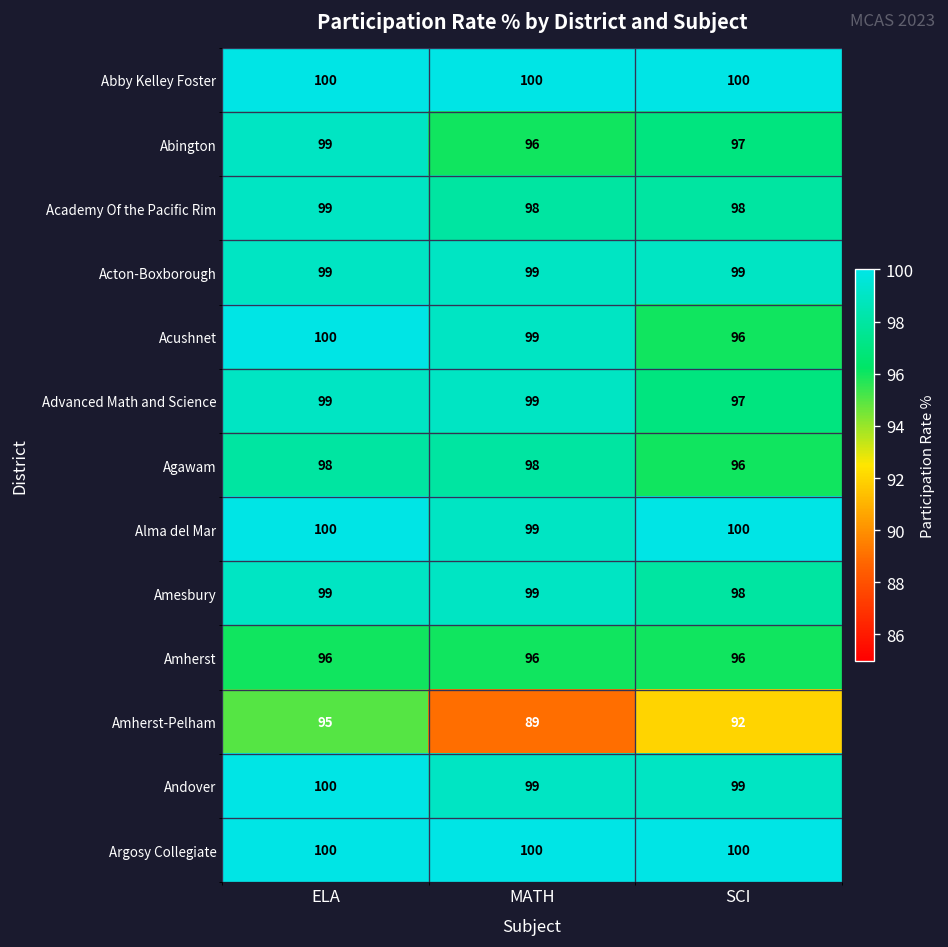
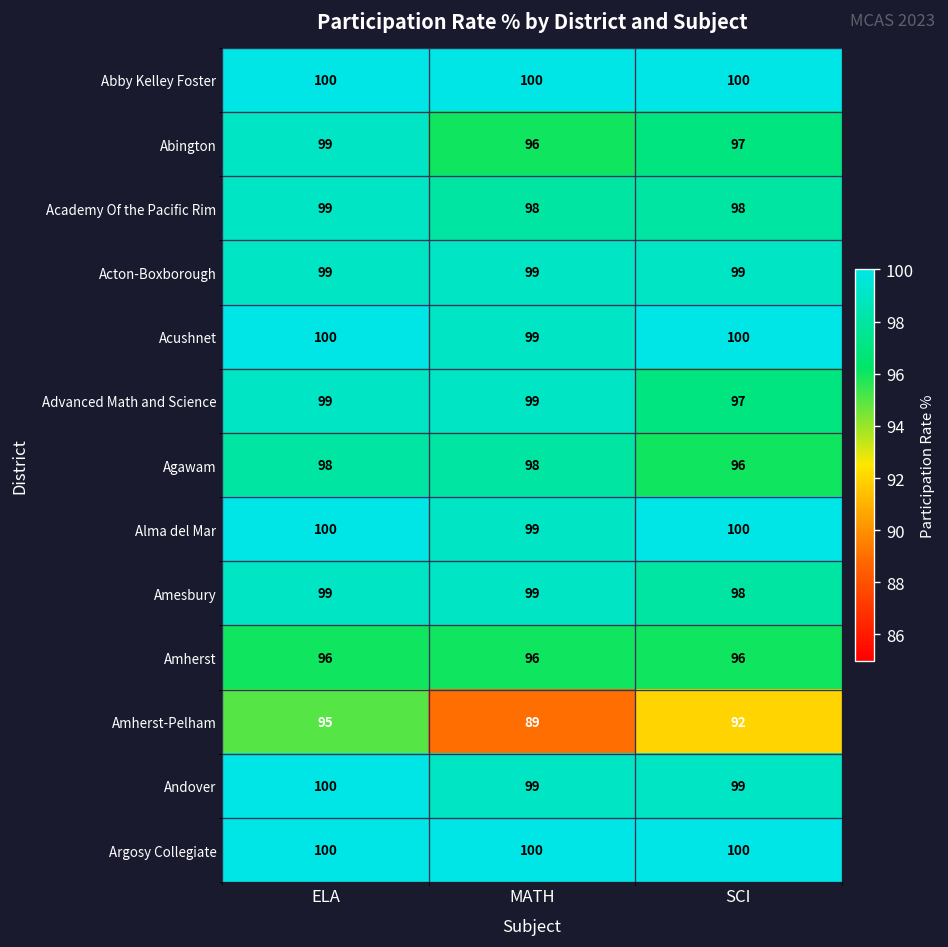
  {
    "Abby Kelley Foster": {
      "ELA": 100,
      "MATH": 100,
      "SCI": 100
    },
    "Abington": {
      "ELA": 99,
      "MATH": 96,
      "SCI": 97
    },
    "Academy Of the Pacific Rim": {
      "ELA": 99,
      "MATH": 98,
      "SCI": 98
    },
    "Acton-Boxborough": {
      "ELA": 99,
      "MATH": 99,
      "SCI": 99
    },
    "Acushnet": {
      "ELA": 100,
      "MATH": 99,
-     "SCI": 96
+     "SCI": 100
    },
    "Advanced Math and Science": {
      "ELA": 99,
      "MATH": 99,
      "SCI": 97
    },
    "Agawam": {
      "ELA": 98,
      "MATH": 98,
      "SCI": 96
    },
    "Alma del Mar": {
      "ELA": 100,
      "MATH": 99,
      "SCI": 100
    },
    "Amesbury": {
      "ELA": 99,
      "MATH": 99,
      "SCI": 98
    },
    "Amherst": {
      "ELA": 96,
      "MATH": 96,
      "SCI": 96
    },
    "Amherst-Pelham": {
      "ELA": 95,
      "MATH": 89,
      "SCI": 92
    },
    "Andover": {
      "ELA": 100,
      "MATH": 99,
      "SCI": 99
    },
    "Argosy Collegiate": {
      "ELA": 100,
      "MATH": 100,
      "SCI": 100
    }
  }
